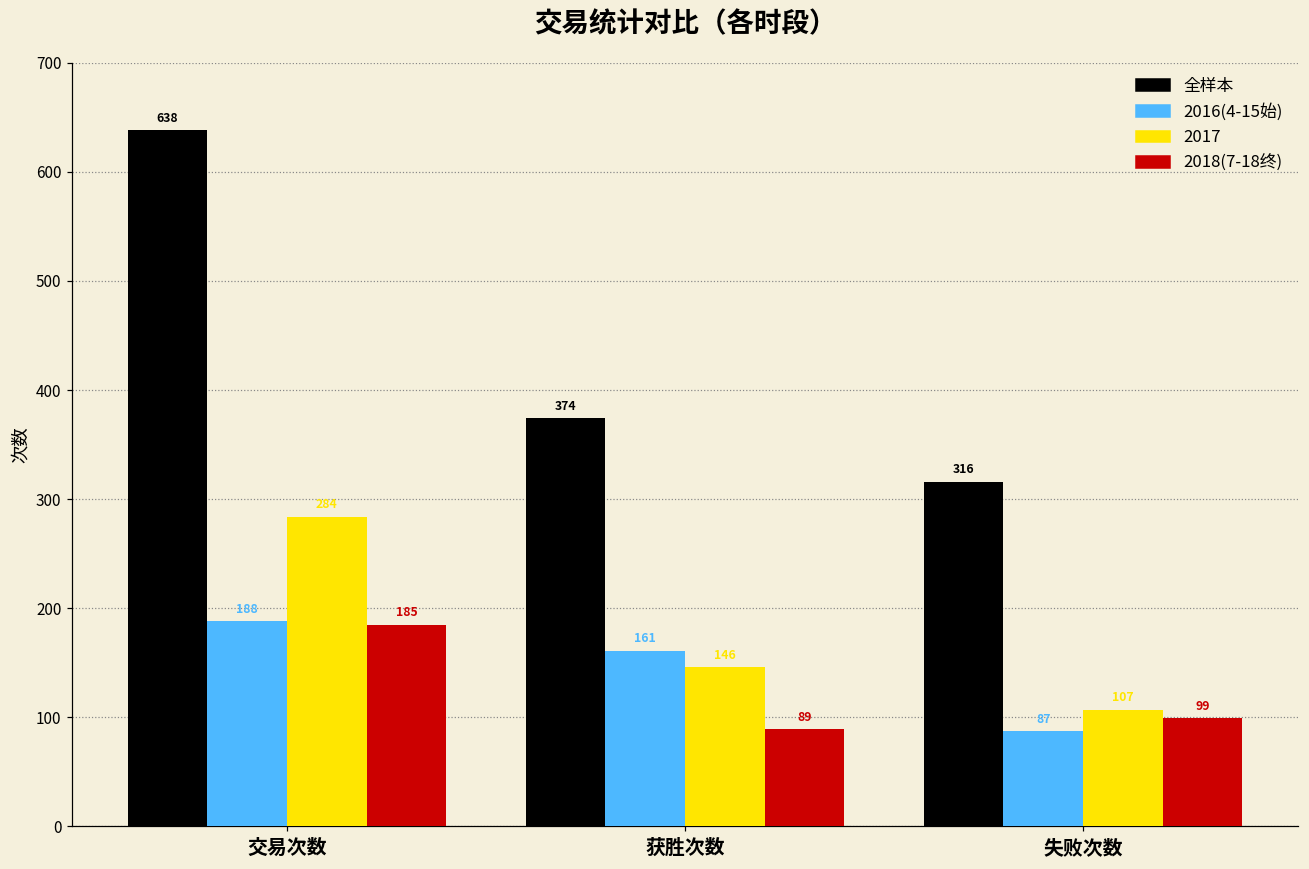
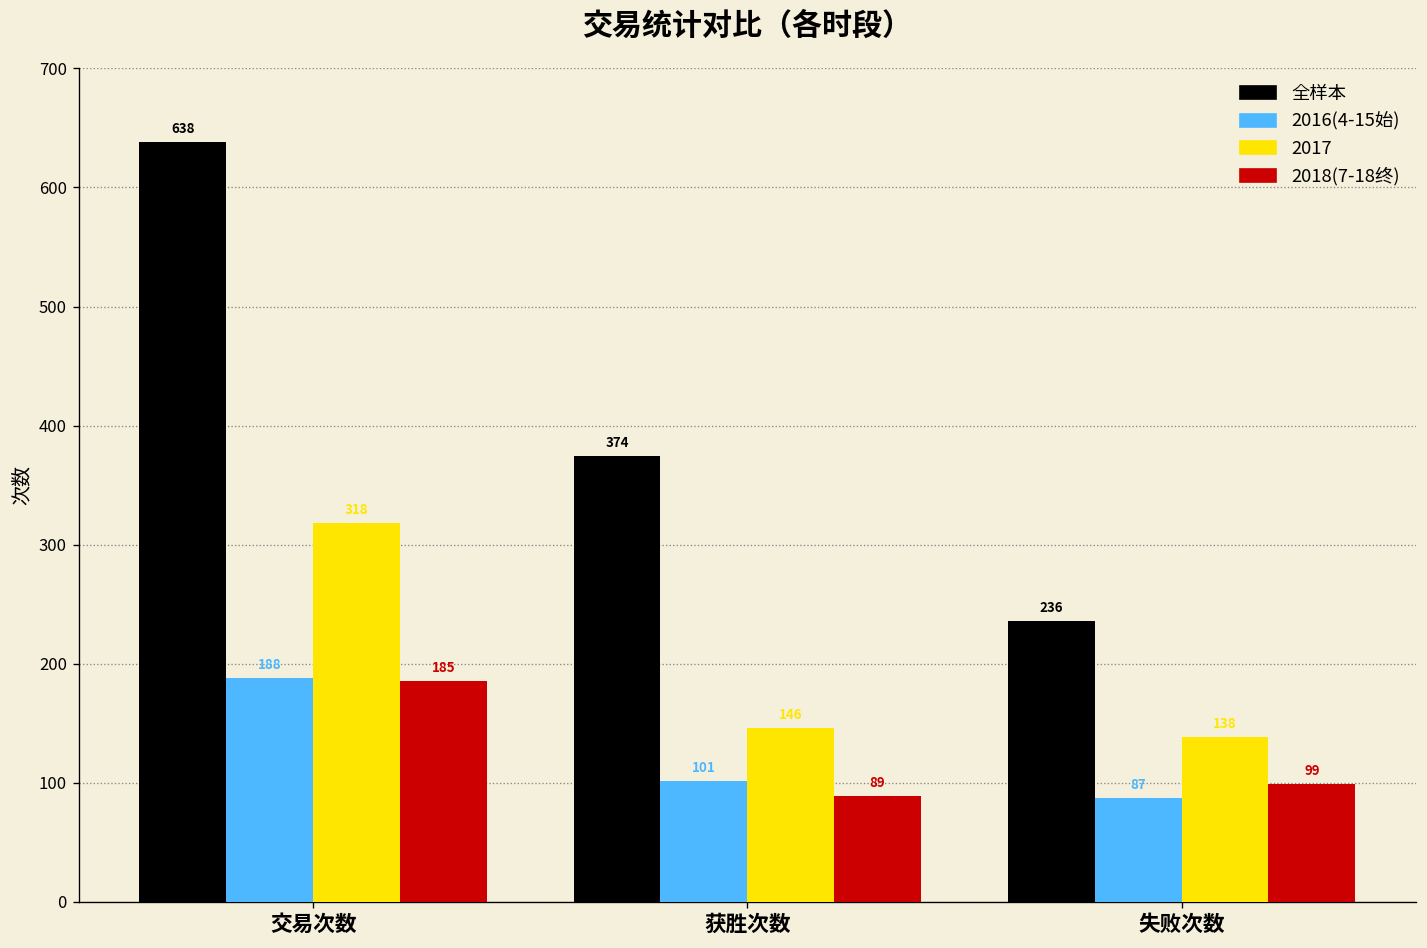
  {
    "全样本": {
      "交易次数": 638,
      "获胜次数": 374,
-     "失败次数": 316
+     "失败次数": 236
    },
    "2016(4-15始)": {
      "交易次数": 188,
-     "获胜次数": 161,
+     "获胜次数": 101,
      "失败次数": 87
    },
    "2017": {
-     "交易次数": 284,
+     "交易次数": 318,
      "获胜次数": 146,
-     "失败次数": 107
+     "失败次数": 138
    },
    "2018(7-18终)": {
      "交易次数": 185,
      "获胜次数": 89,
      "失败次数": 99
    }
  }
